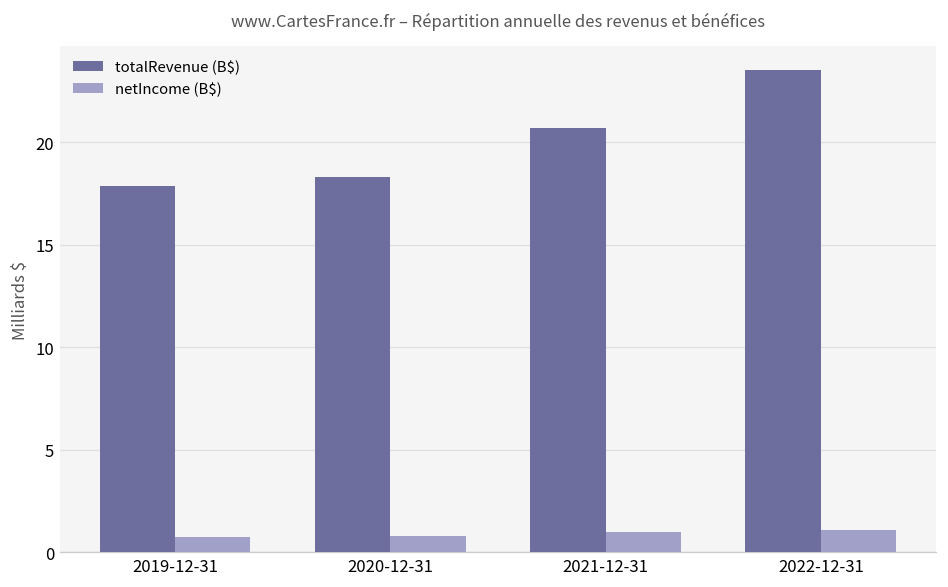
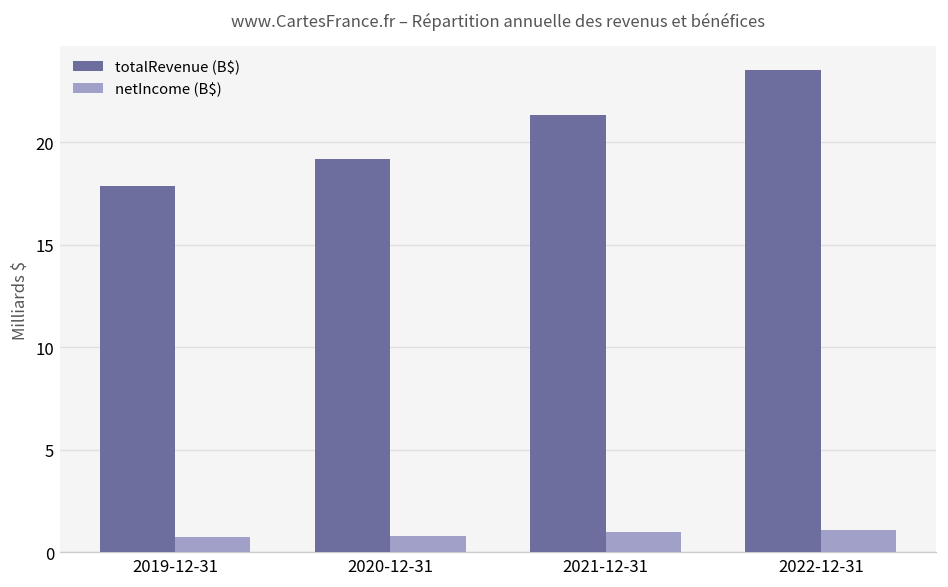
  {
    "totalRevenue (B$)": {
      "2019-12-31": 17.9,
-     "2020-12-31": 18.3,
-     "2021-12-31": 20.7,
+     "2020-12-31": 19.2,
+     "2021-12-31": 21.3,
      "2022-12-31": 23.5
    },
    "netIncome (B$)": {
      "2019-12-31": 0.7,
      "2020-12-31": 0.8,
      "2021-12-31": 1.0,
      "2022-12-31": 1.1
    }
  }
